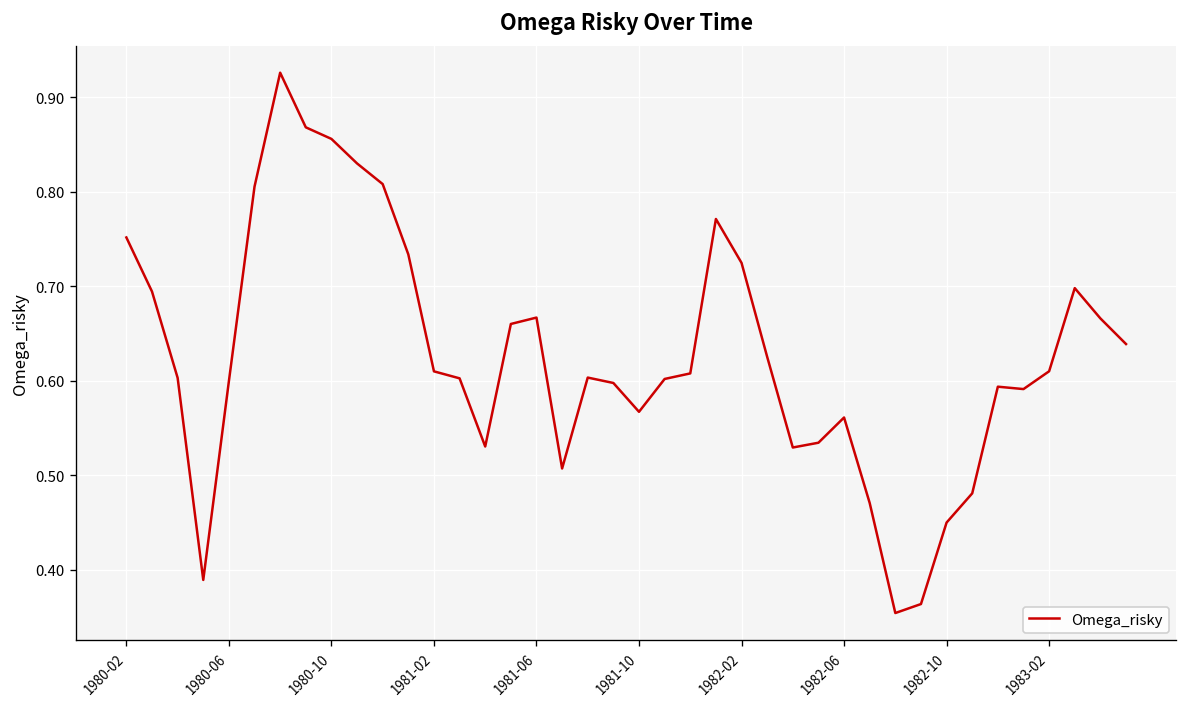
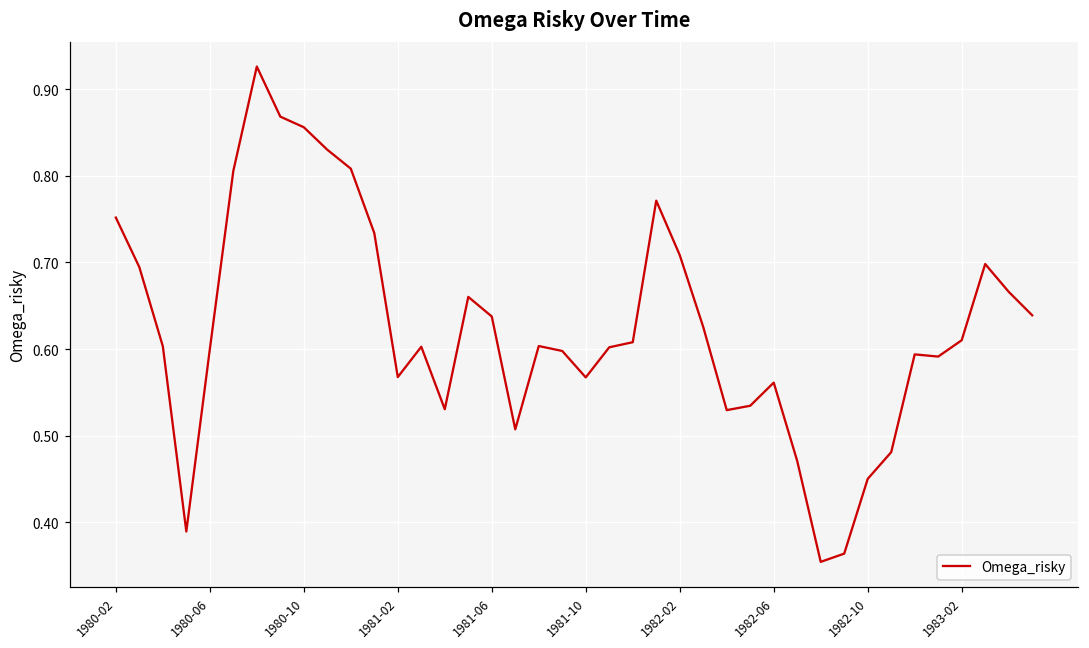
  {
    "1980-02": 0.75,
    "1980-06": 0.60,
    "1980-10": 0.86,
-   "1981-02": 0.61,
-   "1981-06": 0.67,
+   "1981-02": 0.57,
+   "1981-06": 0.64,
    "1981-10": 0.57,
-   "1982-02": 0.72,
+   "1982-02": 0.71,
    "1982-06": 0.56,
    "1982-10": 0.45,
    "1983-02": 0.61
  }
